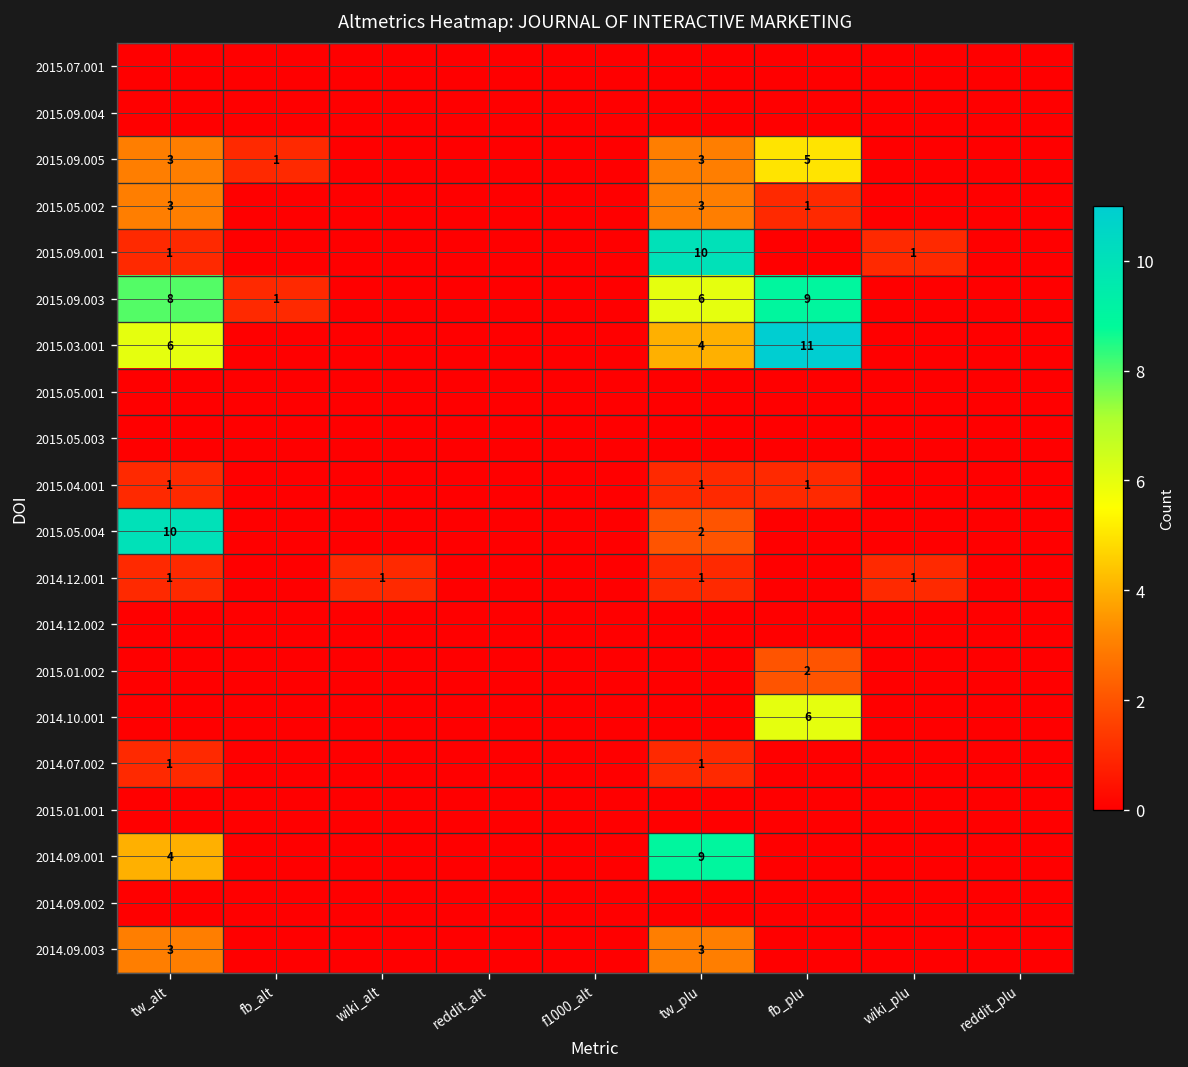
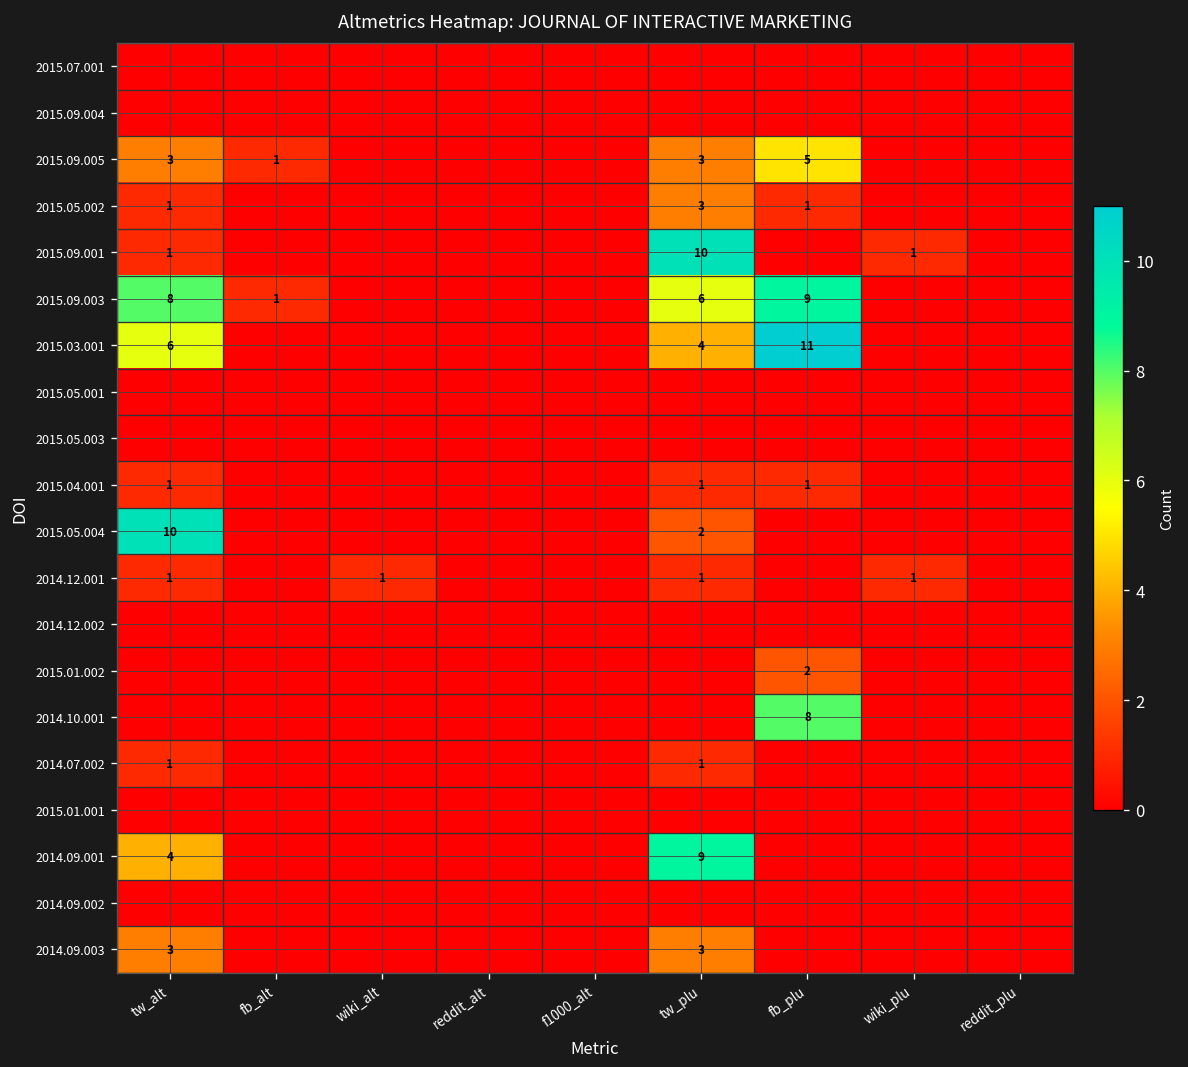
  {
    "2015.09.005": {
      "tw_alt": 3,
      "fb_alt": 1,
      "tw_plu": 3,
      "fb_plu": 5
    },
    "2015.05.002": {
-     "tw_alt": 3,
+     "tw_alt": 1,
      "tw_plu": 3,
      "fb_plu": 1
    },
    "2015.09.001": {
      "tw_alt": 1,
      "tw_plu": 10,
      "wiki_plu": 1
    },
    "2015.09.003": {
      "tw_alt": 8,
      "fb_alt": 1,
      "tw_plu": 6,
      "fb_plu": 9
    },
    "2015.03.001": {
      "tw_alt": 6,
      "tw_plu": 4,
      "fb_plu": 11
    },
    "2015.04.001": {
      "tw_alt": 1,
      "tw_plu": 1,
      "fb_plu": 1
    },
    "2015.05.004": {
      "tw_alt": 10,
      "tw_plu": 2
    },
    "2014.12.001": {
      "tw_alt": 1,
      "wiki_alt": 1,
      "tw_plu": 1,
      "wiki_plu": 1
    },
    "2015.01.002": {
      "fb_plu": 2
    },
    "2014.10.001": {
-     "fb_plu": 6
+     "fb_plu": 8
    },
    "2014.07.002": {
      "tw_alt": 1,
      "tw_plu": 1
    },
    "2014.09.001": {
      "tw_alt": 4,
      "tw_plu": 9
    },
    "2014.09.003": {
      "tw_alt": 3,
      "tw_plu": 3
    }
  }
